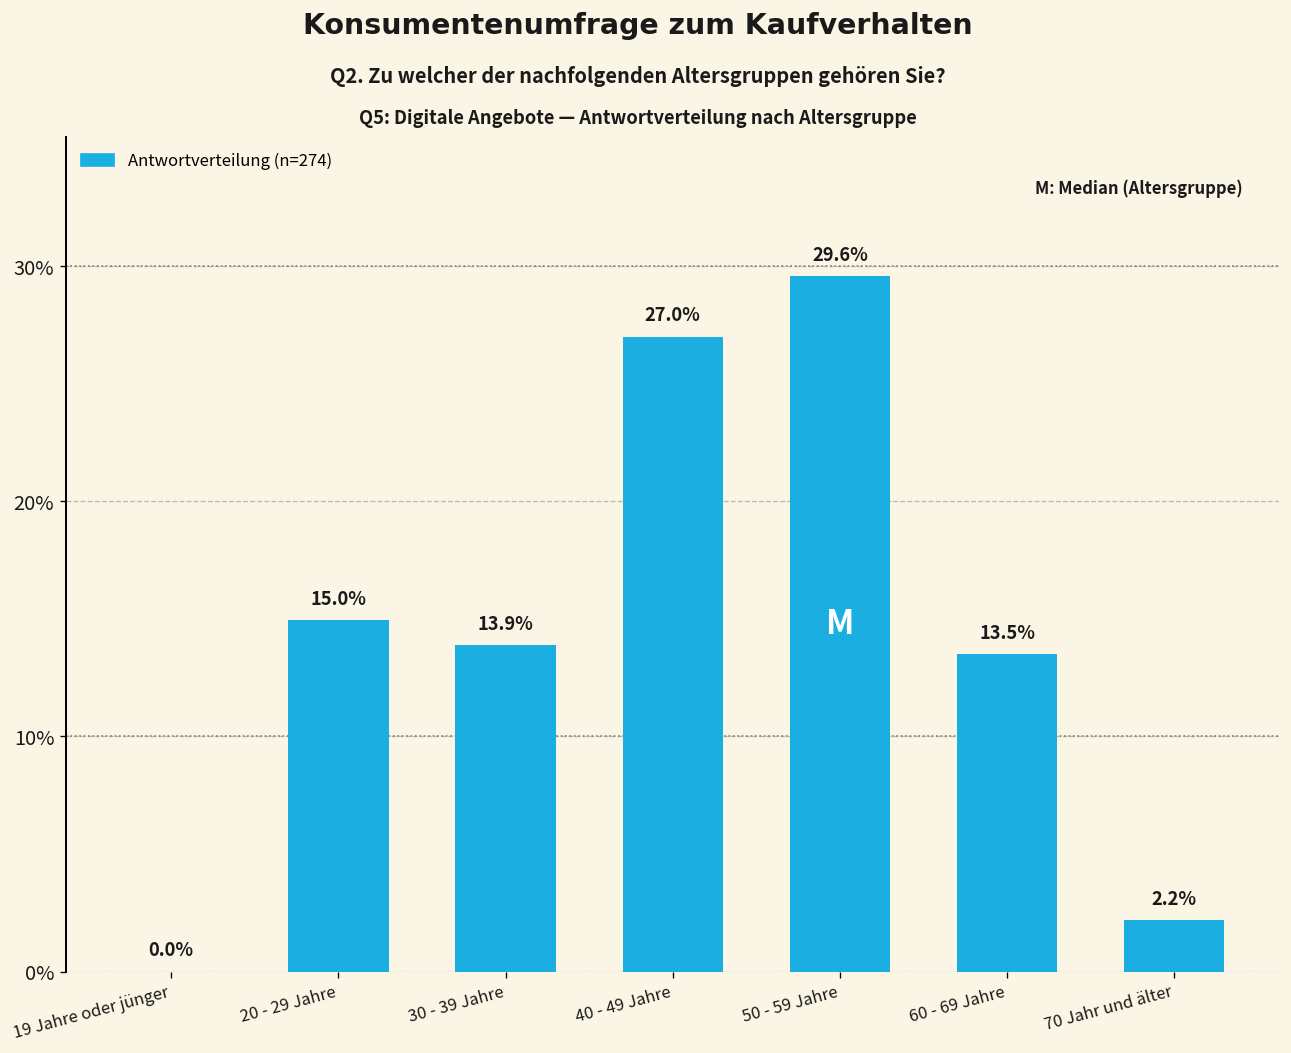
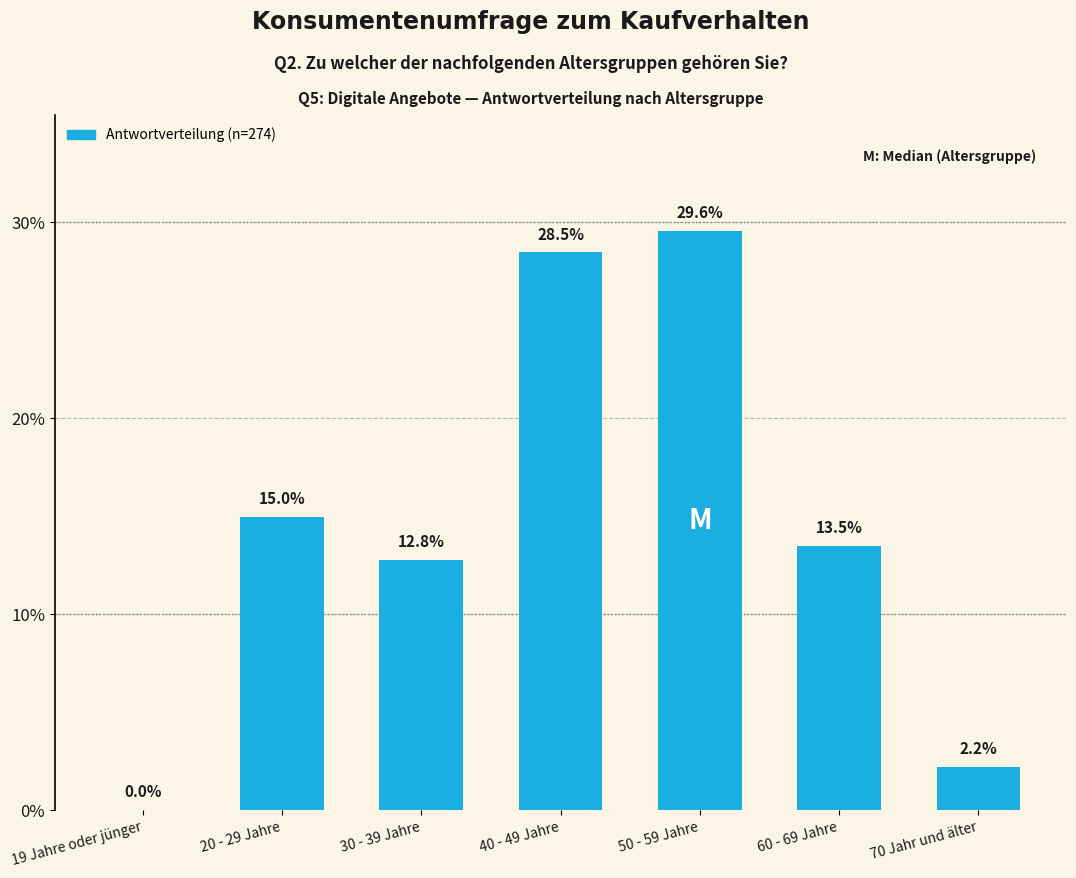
  {
    "19 Jahre oder jünger": "0.0%",
    "20 - 29 Jahre": "15.0%",
-   "30 - 39 Jahre": "13.9%",
-   "40 - 49 Jahre": "27.0%",
+   "30 - 39 Jahre": "12.8%",
+   "40 - 49 Jahre": "28.5%",
    "50 - 59 Jahre": "29.6%",
    "60 - 69 Jahre": "13.5%",
    "70 Jahr und älter": "2.2%"
  }
